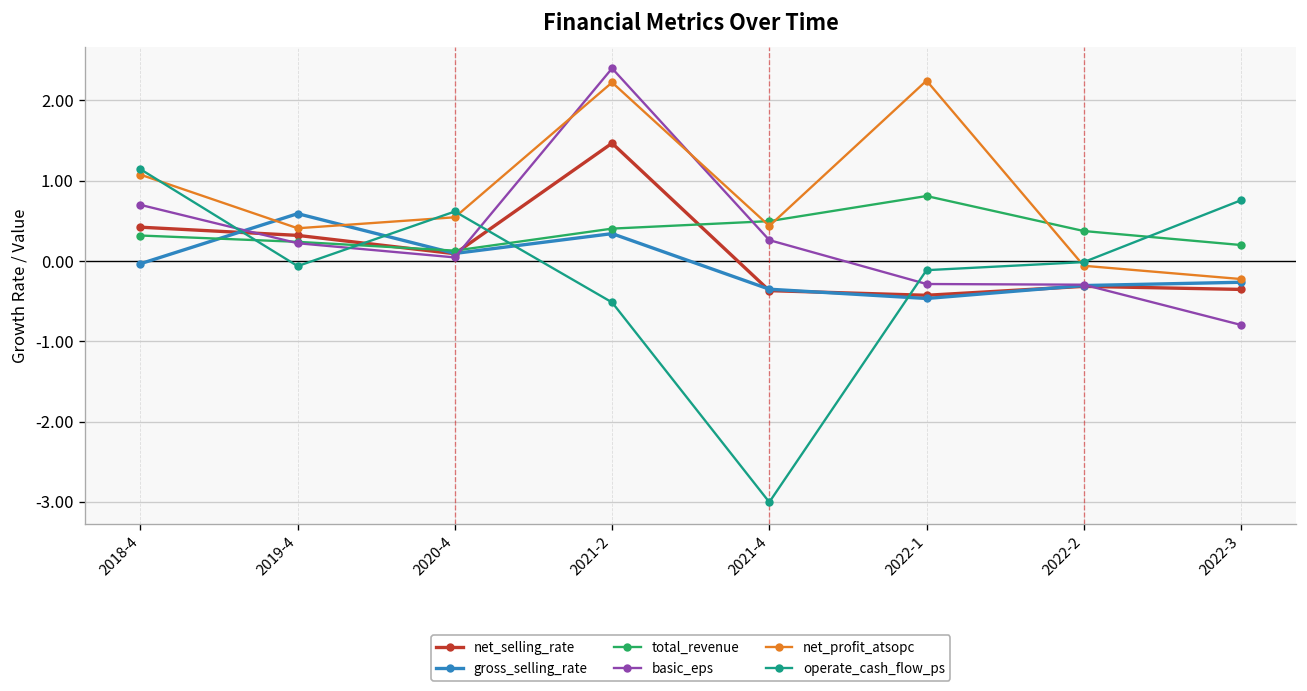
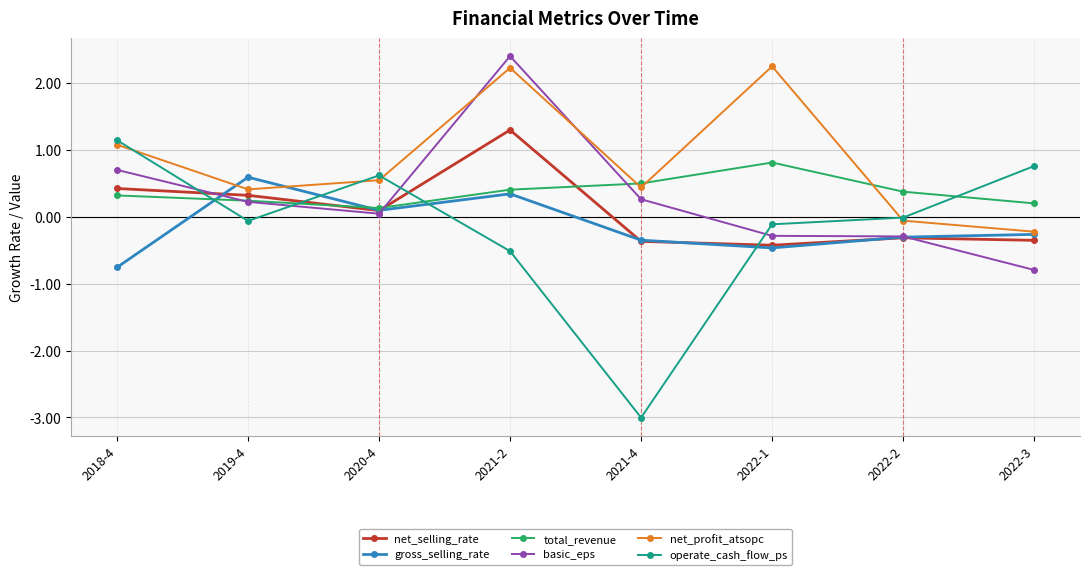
  {
    "net_selling_rate": {
      "2018-4": 0.4,
      "2019-4": 0.3,
-     "2021-2": 1.5,
+     "2021-2": 1.3,
      "2022-1": -0.4,
      "2022-3": -0.4
    },
    "gross_selling_rate": {
-     "2018-4": 0.0,
+     "2018-4": -0.8,
      "2019-4": 0.6,
      "2021-2": 0.3,
      "2022-1": -0.5,
      "2022-3": -0.3
    },
    "basic_eps": {
      "2018-4": 0.7,
      "2020-4": 0.0,
      "2021-2": 2.4,
      "2021-4": 0.3,
      "2022-1": -0.3,
      "2022-3": -0.8
    },
    "net_profit_atsopc": {
      "2018-4": 1.1,
      "2019-4": 0.4,
      "2020-4": 0.5,
      "2021-2": 2.2,
      "2021-4": 0.4,
      "2022-1": 2.2,
      "2022-2": -0.1,
      "2022-3": -0.2
    }
  }
